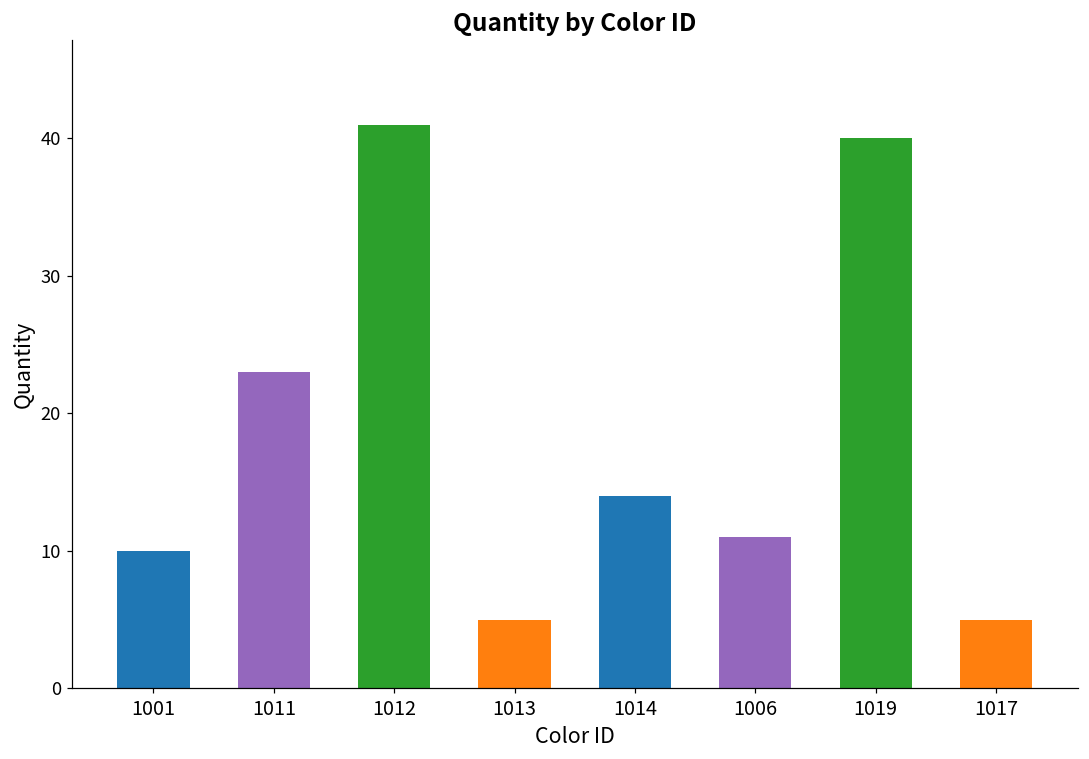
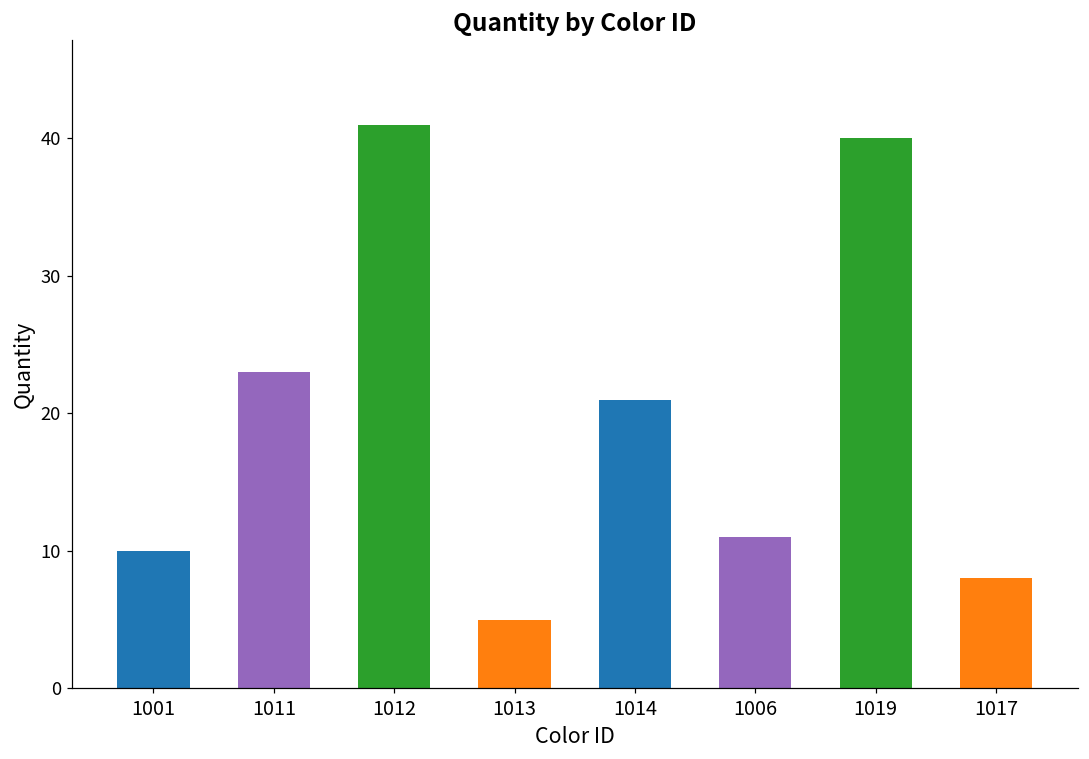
  {
    "1001": 10,
    "1011": 23,
    "1012": 41,
    "1013": 5,
-   "1014": 14,
+   "1014": 21,
    "1006": 11,
    "1019": 40,
-   "1017": 5
+   "1017": 8
  }
